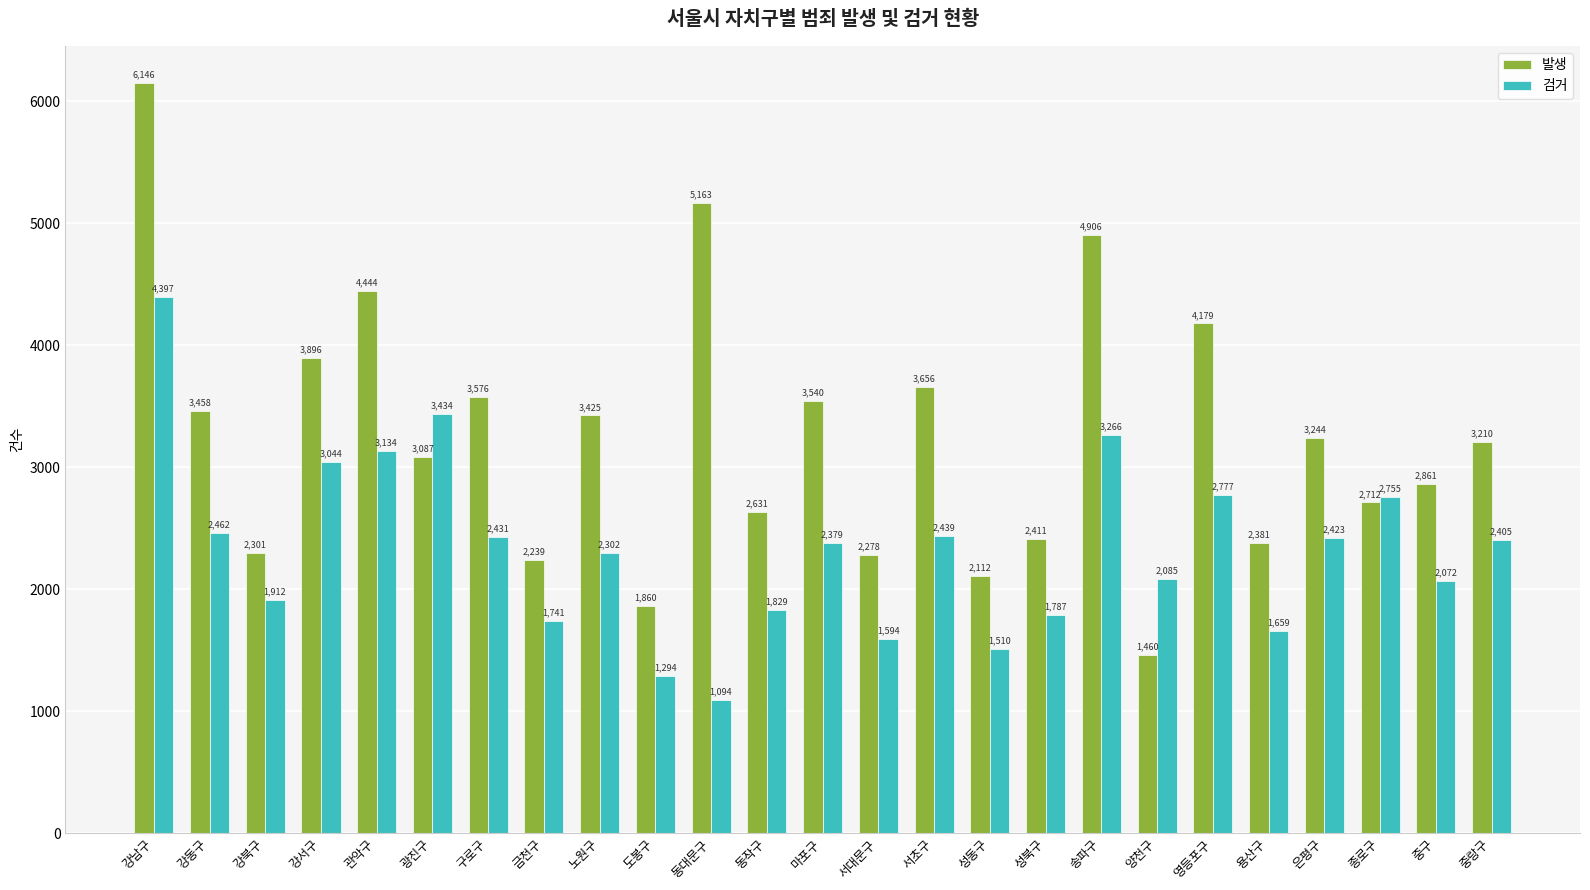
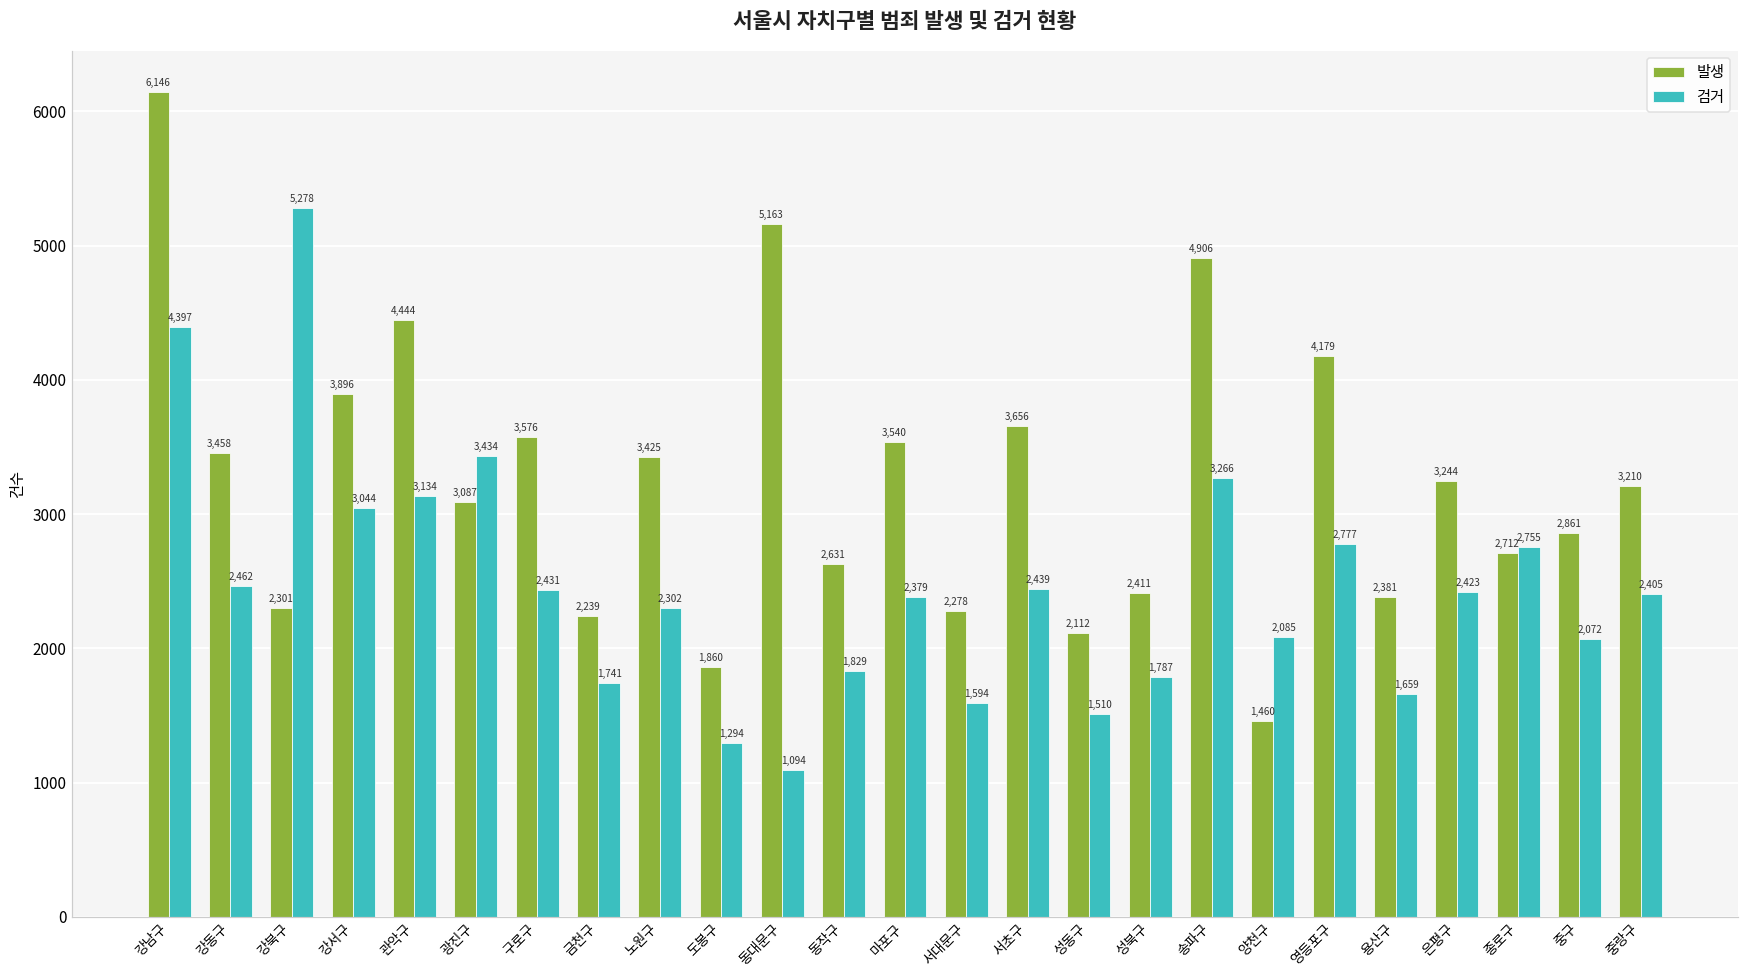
  {
    "발생": {
      "강남구": "6,146",
      "강동구": "3,458",
      "강북구": "2,301",
      "강서구": "3,896",
      "관악구": "4,444",
      "광진구": "3,087",
      "구로구": "3,576",
      "금천구": "2,239",
      "노원구": "3,425",
      "도봉구": "1,860",
      "동대문구": "5,163",
      "동작구": "2,631",
      "마포구": "3,540",
      "서대문구": "2,278",
      "서초구": "3,656",
      "성동구": "2,112",
      "성북구": "2,411",
      "송파구": "4,906",
      "양천구": "1,460",
      "영등포구": "4,179",
      "용산구": "2,381",
      "은평구": "3,244",
      "종로구": "2,712",
      "중구": "2,861",
      "중랑구": "3,210"
    },
    "검거": {
      "강남구": "4,397",
      "강동구": "2,462",
-     "강북구": "1,912",
+     "강북구": "5,278",
      "강서구": "3,044",
      "관악구": "3,134",
      "광진구": "3,434",
      "구로구": "2,431",
      "금천구": "1,741",
      "노원구": "2,302",
      "도봉구": "1,294",
      "동대문구": "1,094",
      "동작구": "1,829",
      "마포구": "2,379",
      "서대문구": "1,594",
      "서초구": "2,439",
      "성동구": "1,510",
      "성북구": "1,787",
      "송파구": "3,266",
      "양천구": "2,085",
      "영등포구": "2,777",
      "용산구": "1,659",
      "은평구": "2,423",
      "종로구": "2,755",
      "중구": "2,072",
      "중랑구": "2,405"
    }
  }
